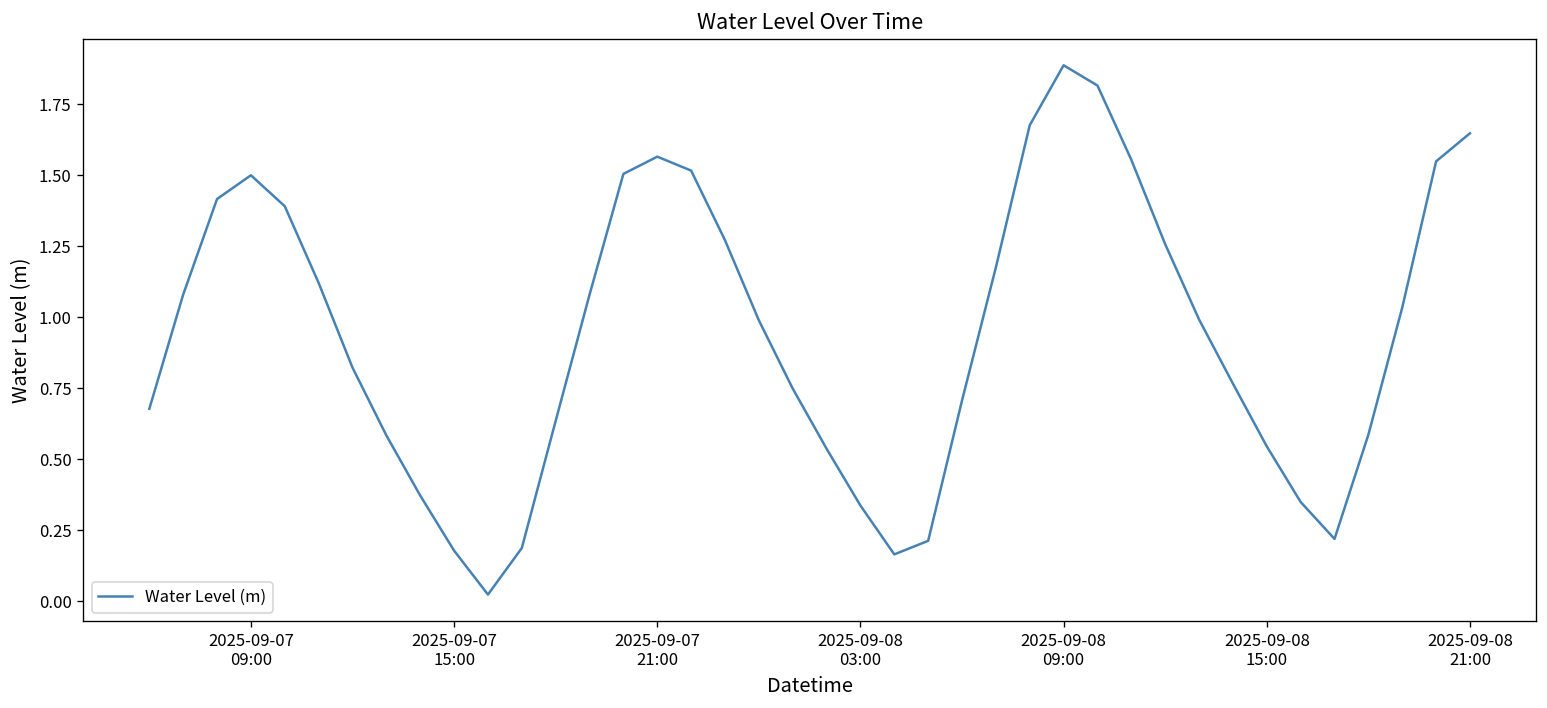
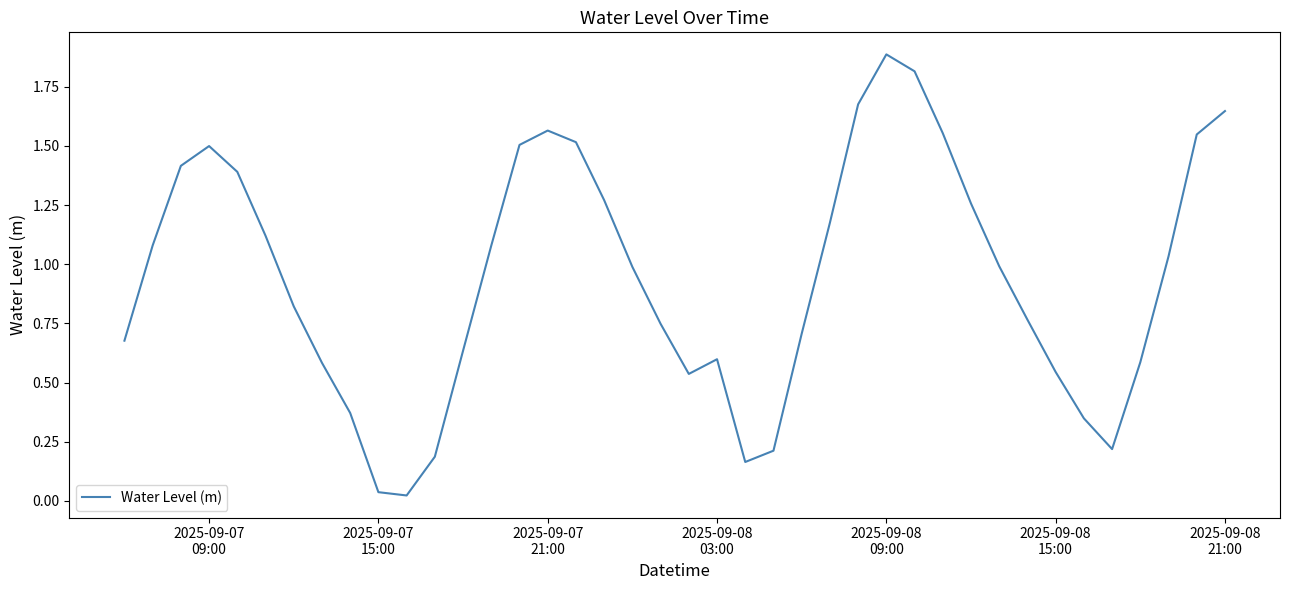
  {
    "2025-09-07 09:00": 1.50,
-   "2025-09-07 15:00": 0.18,
+   "2025-09-07 15:00": 0.04,
    "2025-09-07 21:00": 1.57,
-   "2025-09-08 03:00": 0.34,
+   "2025-09-08 03:00": 0.60,
    "2025-09-08 09:00": 1.89,
    "2025-09-08 15:00": 0.54,
    "2025-09-08 21:00": 1.65
  }
